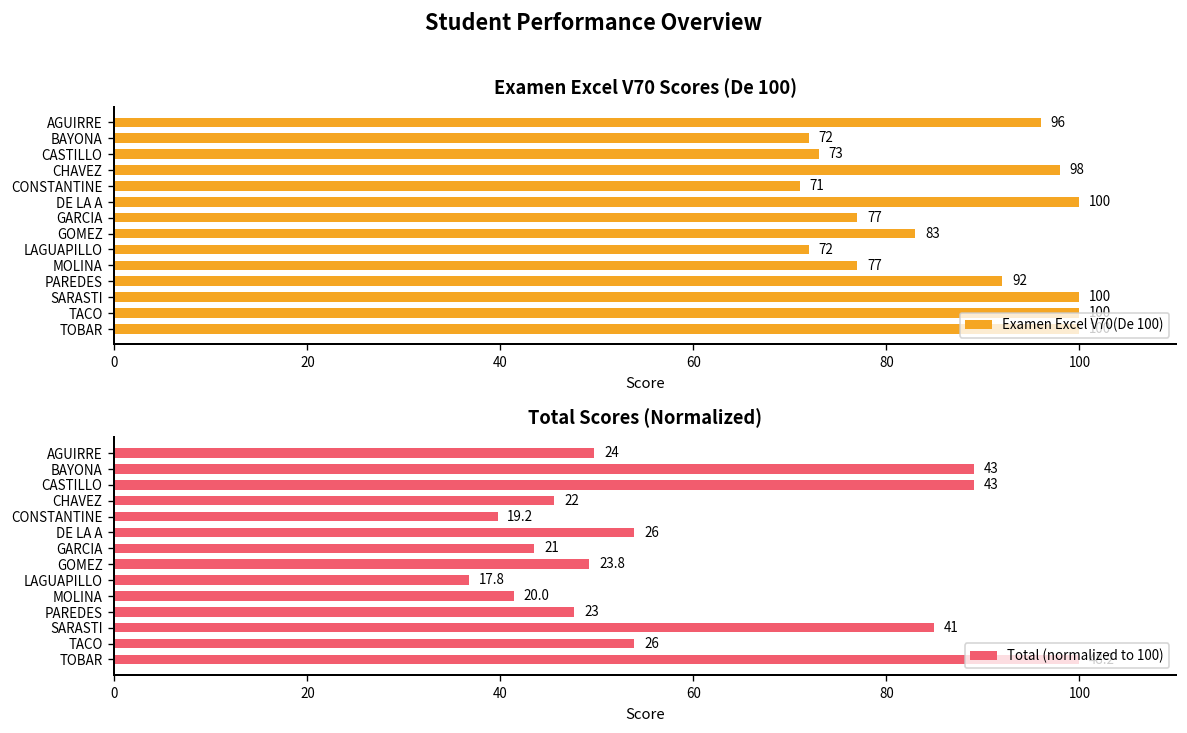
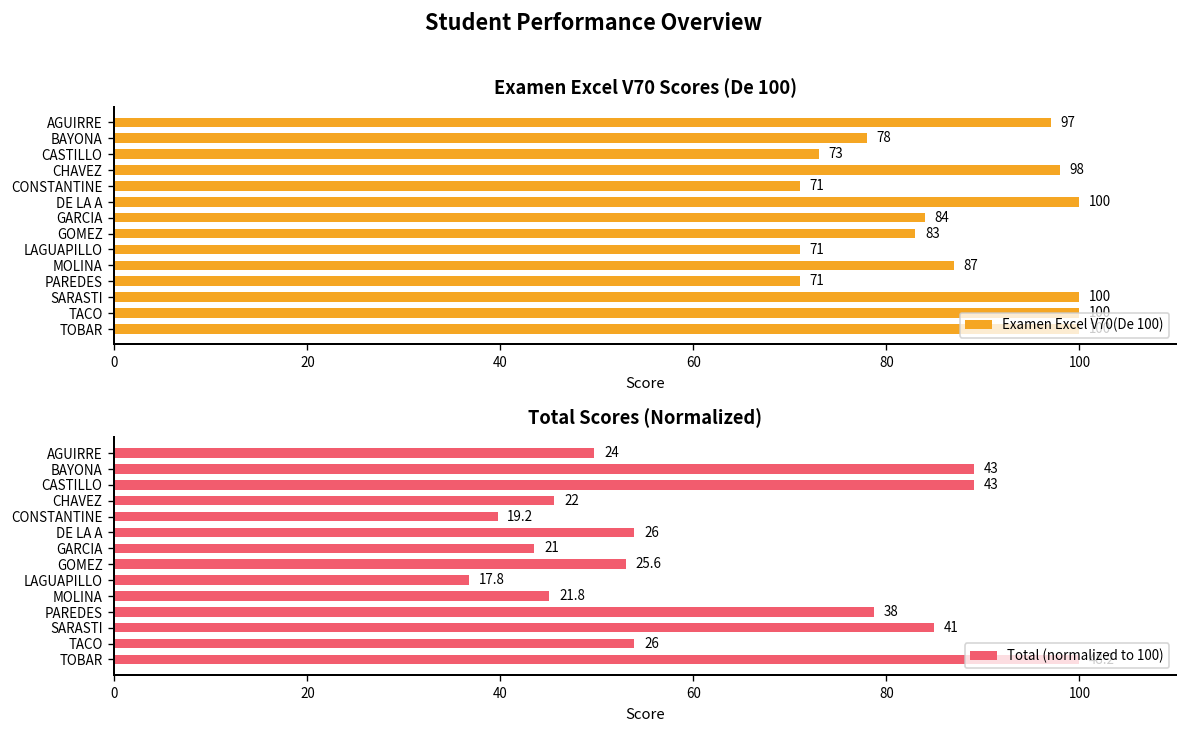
  {
    "Examen Excel V70 Scores (De 100)": {
-     "AGUIRRE": 96,
-     "BAYONA": 72,
+     "AGUIRRE": 97,
+     "BAYONA": 78,
      "CASTILLO": 73,
      "CHAVEZ": 98,
      "CONSTANTINE": 71,
      "DE LA A": 100,
-     "GARCIA": 77,
+     "GARCIA": 84,
      "GOMEZ": 83,
-     "LAGUAPILLO": 72,
-     "MOLINA": 77,
-     "PAREDES": 92,
+     "LAGUAPILLO": 71,
+     "MOLINA": 87,
+     "PAREDES": 71,
      "SARASTI": 100
    },
    "Total Scores (Normalized)": {
-     "GOMEZ": 23.8,
-     "MOLINA": 20.0,
-     "PAREDES": 23
+     "GOMEZ": 25.6,
+     "MOLINA": 21.8,
+     "PAREDES": 38
    }
  }
